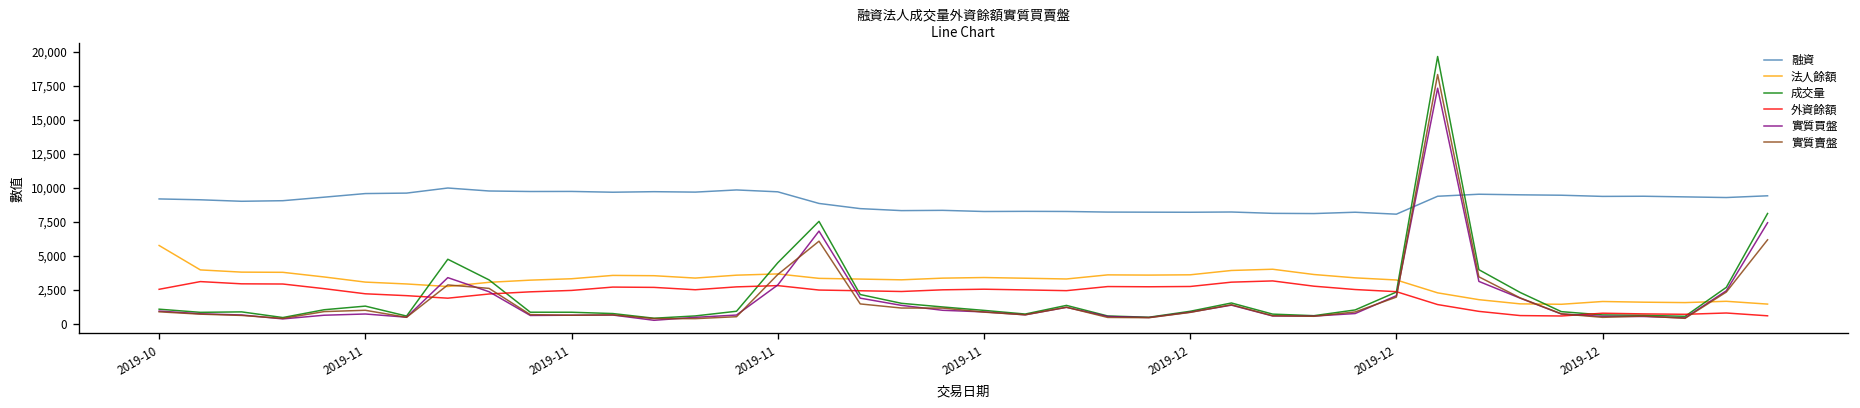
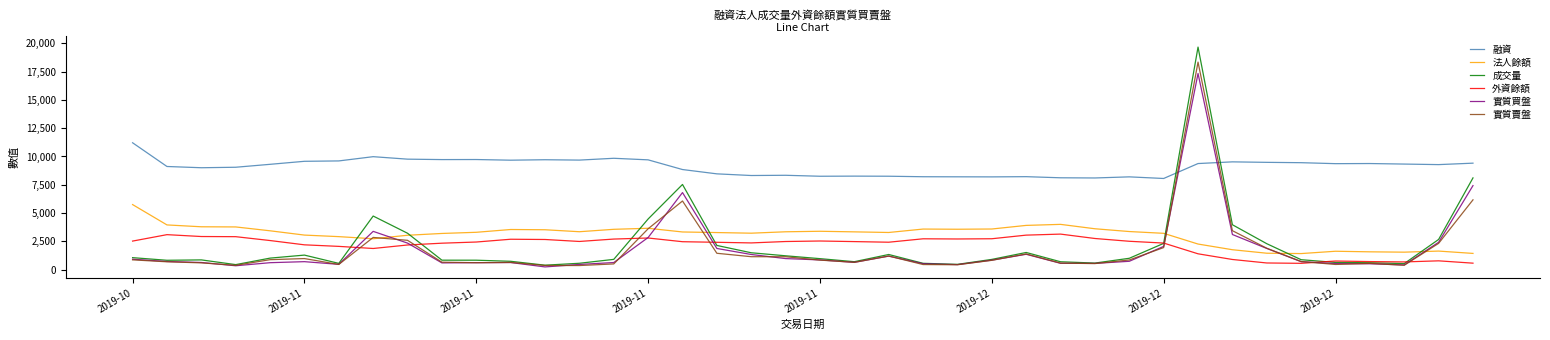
  {
    "融資": {
-     "2019-10": "9,200"
+     "2019-10": "11,200"
    },
    "法人餘額": {
      "2019-10": "5,800"
    },
    "外資餘額": {
      "2019-10": "2,500"
    }
  }
